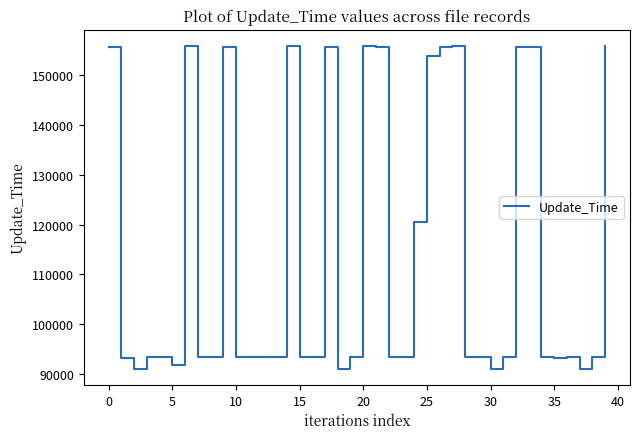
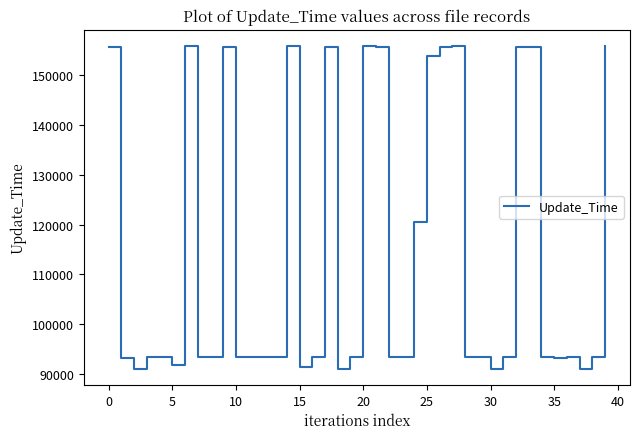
  {
    "0": 156000,
    "5": 92000,
    "10": 93000,
-   "15": 93000,
+   "15": 91000,
    "20": 156000,
    "25": 154000,
    "30": 91000,
    "35": 93000
  }
